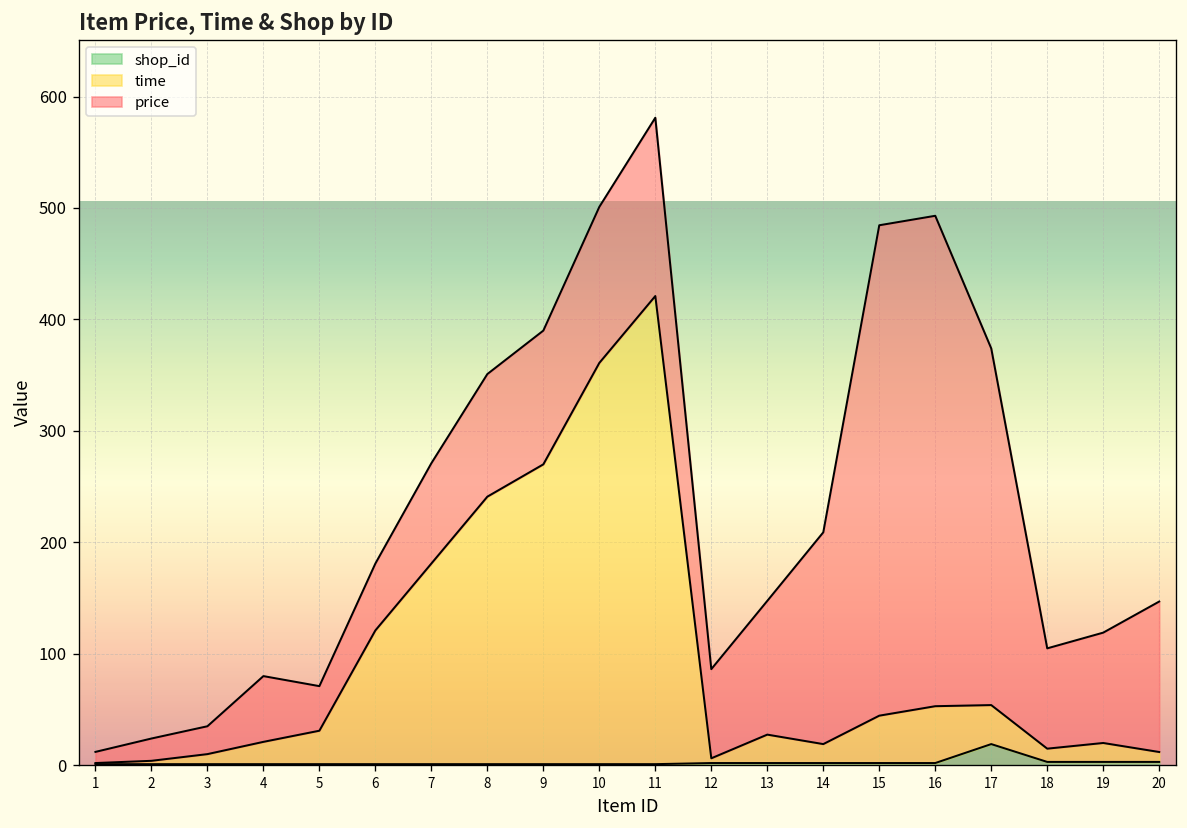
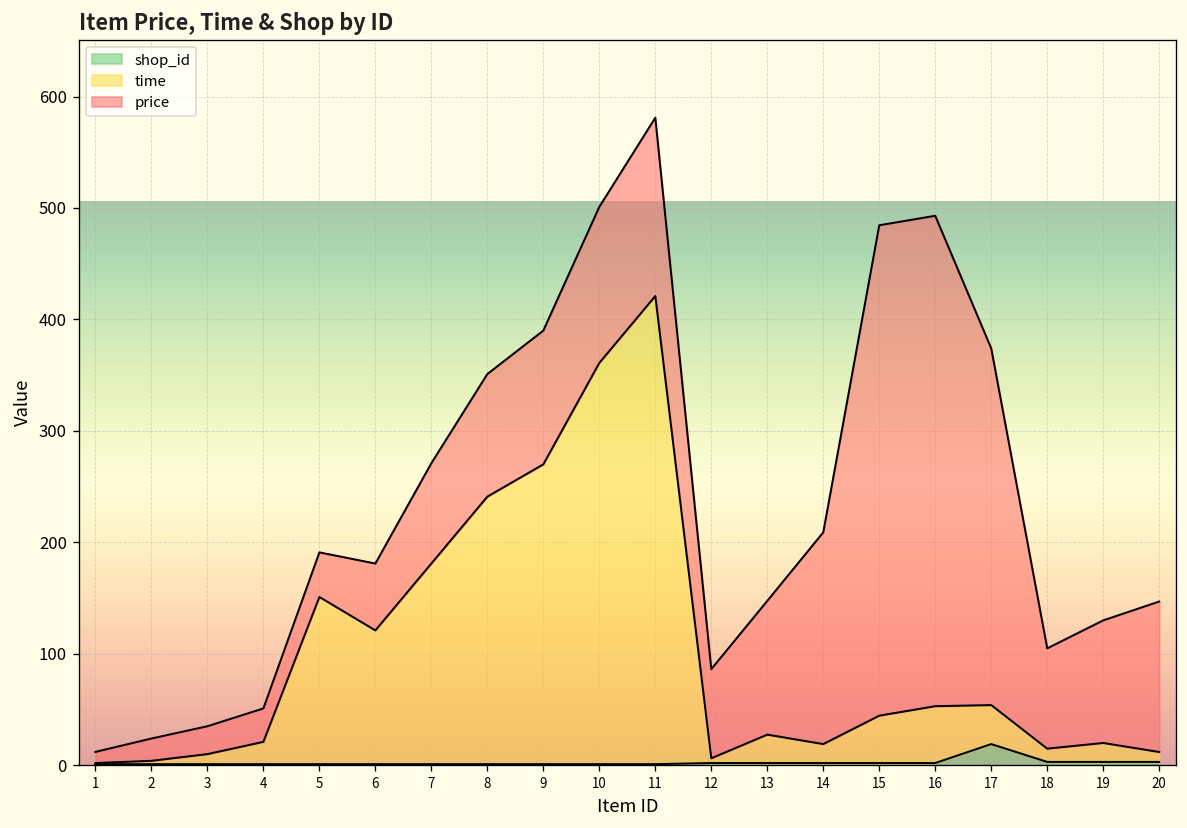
  {
    "shop_id": {
      "2": 0,
      "3": 0,
      "4": 0,
      "5": 0,
      "6": 0,
      "7": 0,
      "8": 0,
      "9": 0,
      "10": 0,
      "11": 0,
      "12": 0,
      "13": 0,
      "14": 0,
      "15": 0,
      "16": 0,
      "17": 20,
      "18": 0,
      "19": 0,
      "20": 0
    },
    "time": {
      "2": 0,
      "3": 10,
      "4": 20,
-     "5": 30,
+     "5": 150,
      "6": 120,
      "7": 180,
      "8": 240,
      "9": 270,
      "10": 360,
      "11": 420,
      "12": 0,
      "13": 30,
      "14": 20,
      "15": 40,
      "16": 50,
      "17": 40,
      "18": 10,
      "19": 20,
      "20": 10
    },
    "price": {
      "1": 10,
      "2": 20,
      "3": 30,
-     "4": 60,
+     "4": 30,
      "5": 40,
      "6": 60,
      "7": 90,
      "8": 110,
      "9": 120,
      "10": 140,
      "11": 160,
      "12": 80,
      "13": 120,
      "14": 190,
      "15": 440,
      "16": 440,
      "17": 320,
      "18": 90,
-     "19": 100,
+     "19": 110,
      "20": 140
    }
  }
